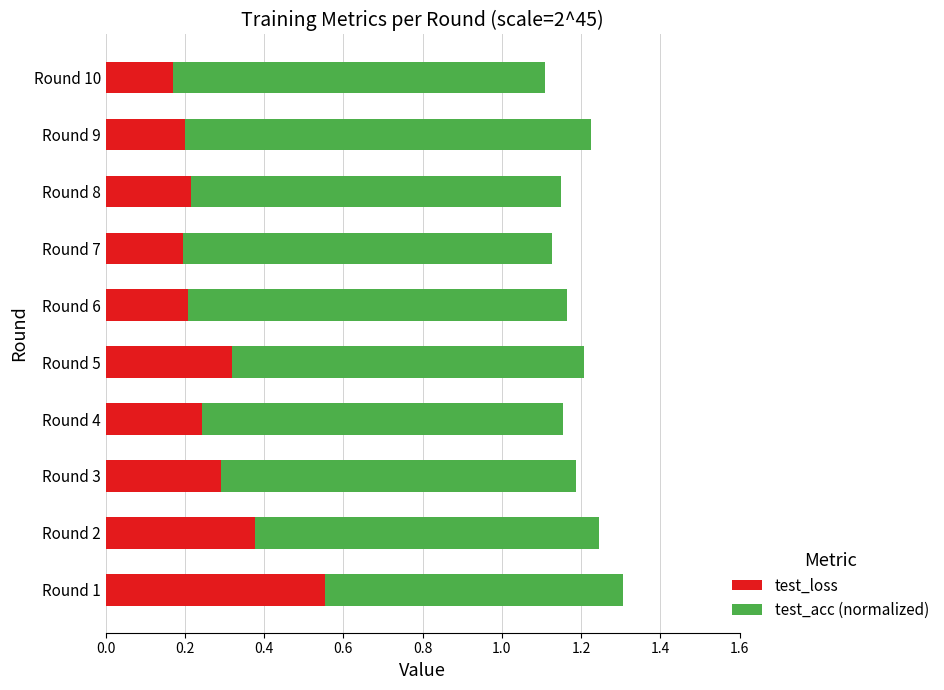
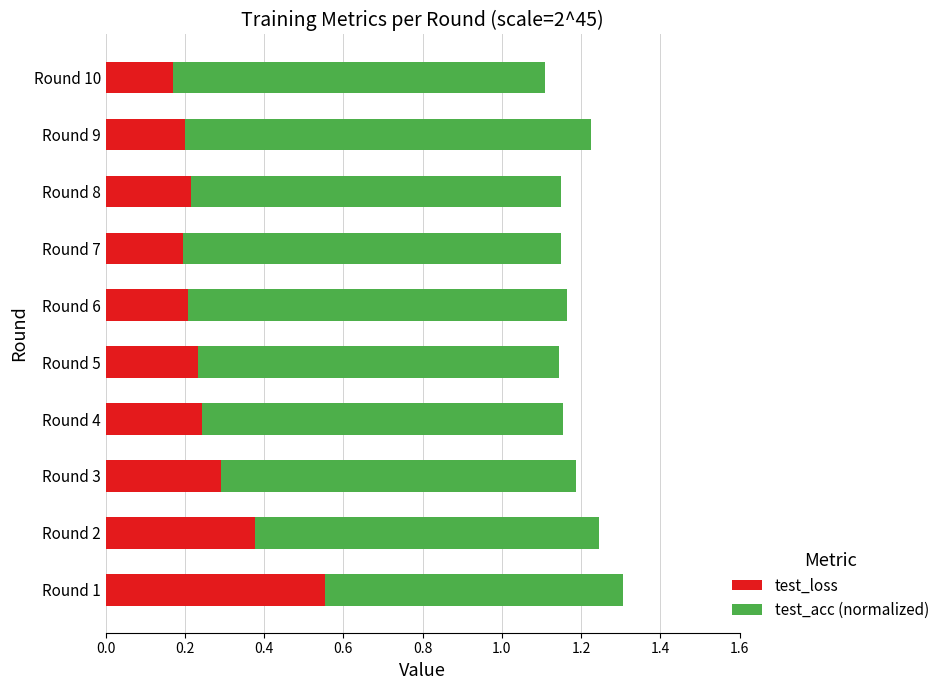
  {
    "test_loss": {
      "Round 10": 0.17,
      "Round 9": 0.20,
      "Round 8": 0.22,
      "Round 7": 0.19,
      "Round 6": 0.21,
-     "Round 5": 0.32,
+     "Round 5": 0.23,
      "Round 4": 0.24,
      "Round 3": 0.29,
      "Round 2": 0.38,
      "Round 1": 0.55
    },
    "test_acc (normalized)": {
      "Round 10": 0.94,
      "Round 9": 1.02,
      "Round 8": 0.93,
-     "Round 7": 0.93,
+     "Round 7": 0.96,
      "Round 6": 0.96,
-     "Round 5": 0.89,
+     "Round 5": 0.91,
      "Round 4": 0.91,
      "Round 3": 0.90,
      "Round 2": 0.87,
      "Round 1": 0.75
    }
  }
